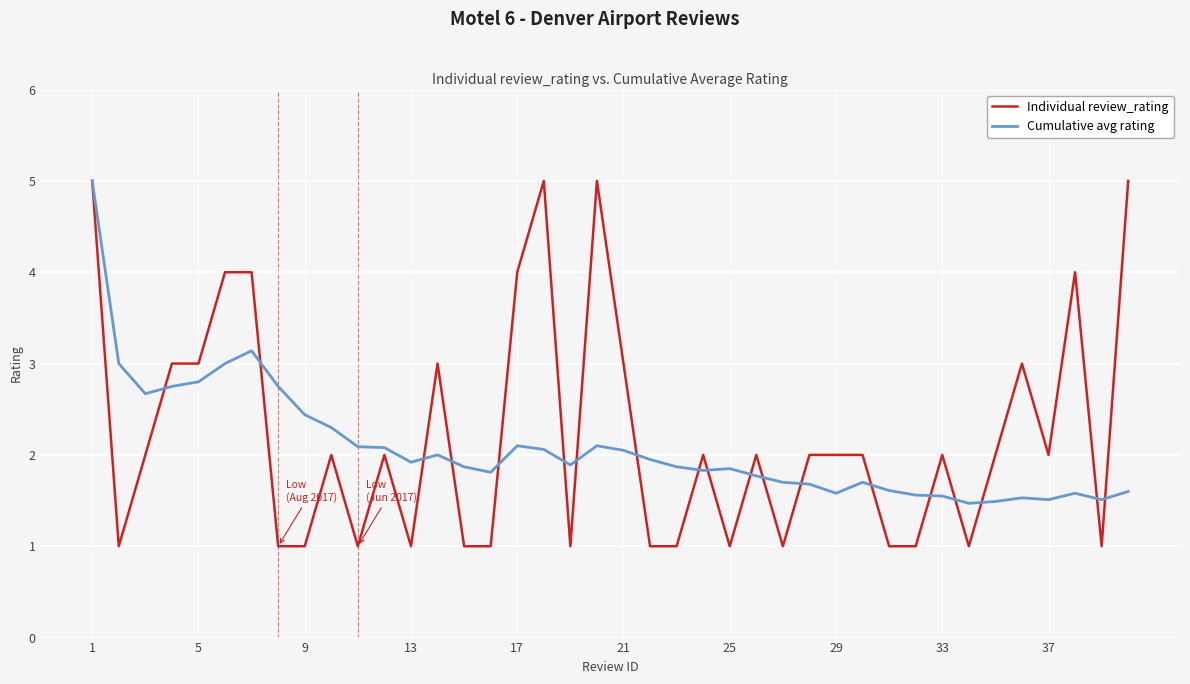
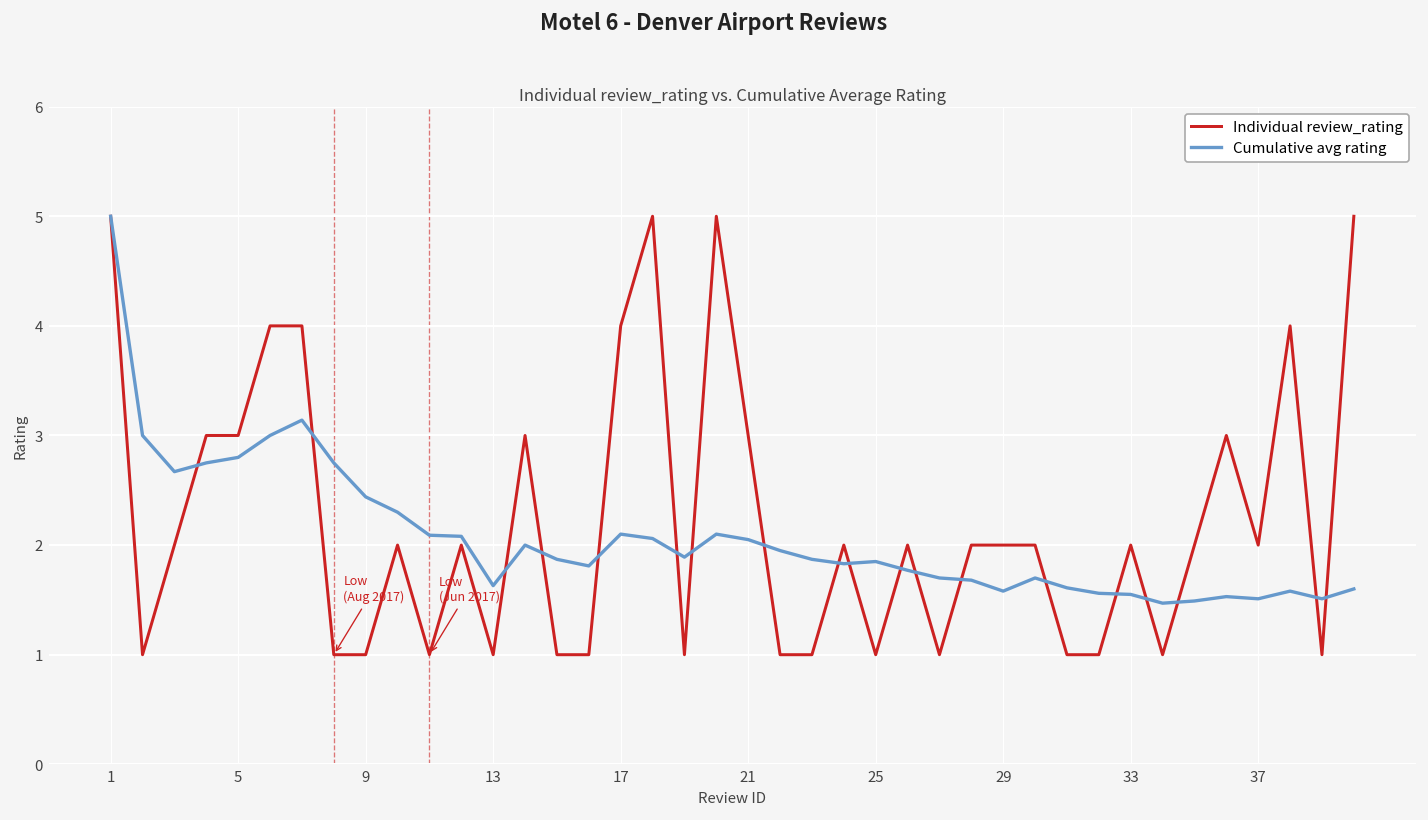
  {
    "Individual review_rating": {
      "5": 3.0,
      "13": 1.0,
      "17": 4.0,
      "21": 3.0,
      "25": 1.0,
      "29": 2.0,
      "33": 2.0,
      "37": 2.0
    },
    "Cumulative avg rating": {
      "5": 2.8,
      "9": 2.4,
-     "13": 1.9,
+     "13": 1.6,
      "17": 2.1,
      "21": 2.1,
      "25": 1.9,
      "29": 1.6,
      "33": 1.6,
      "37": 1.5
    }
  }
